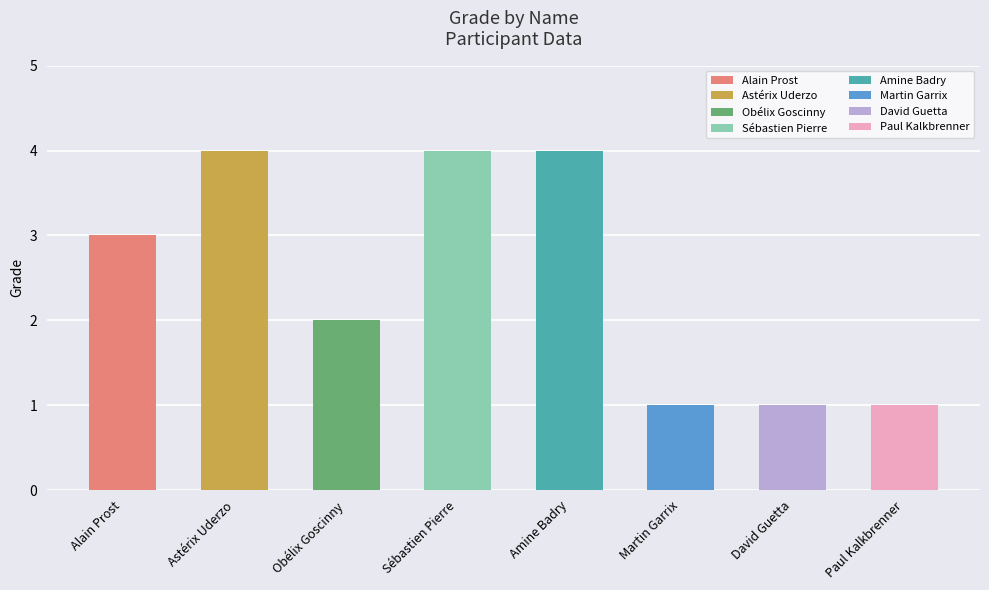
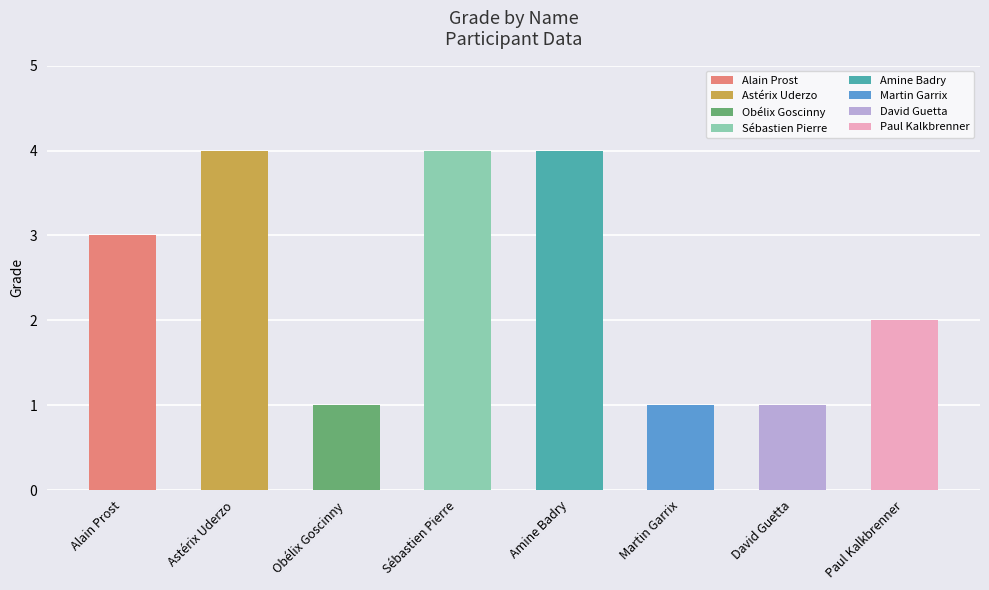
  {
    "Alain Prost": 3,
    "Astérix Uderzo": 4,
-   "Obélix Goscinny": 2,
+   "Obélix Goscinny": 1,
    "Sébastien Pierre": 4,
    "Amine Badry": 4,
    "Martin Garrix": 1,
    "David Guetta": 1,
-   "Paul Kalkbrenner": 1
+   "Paul Kalkbrenner": 2
  }
